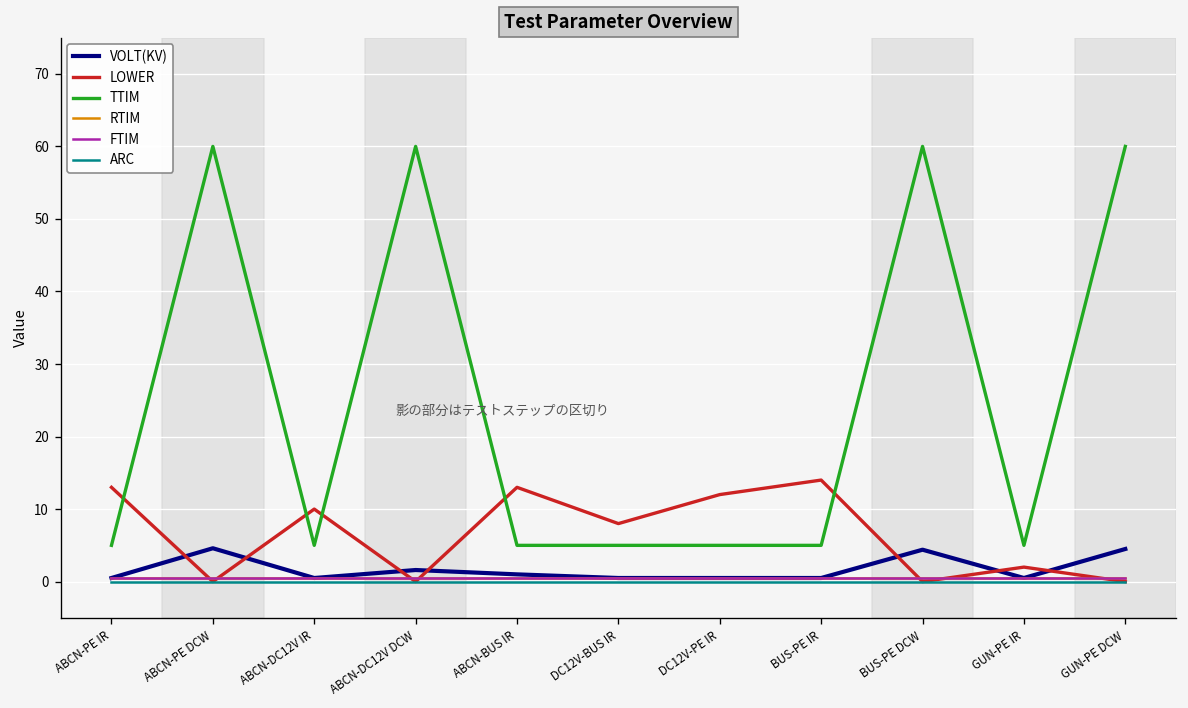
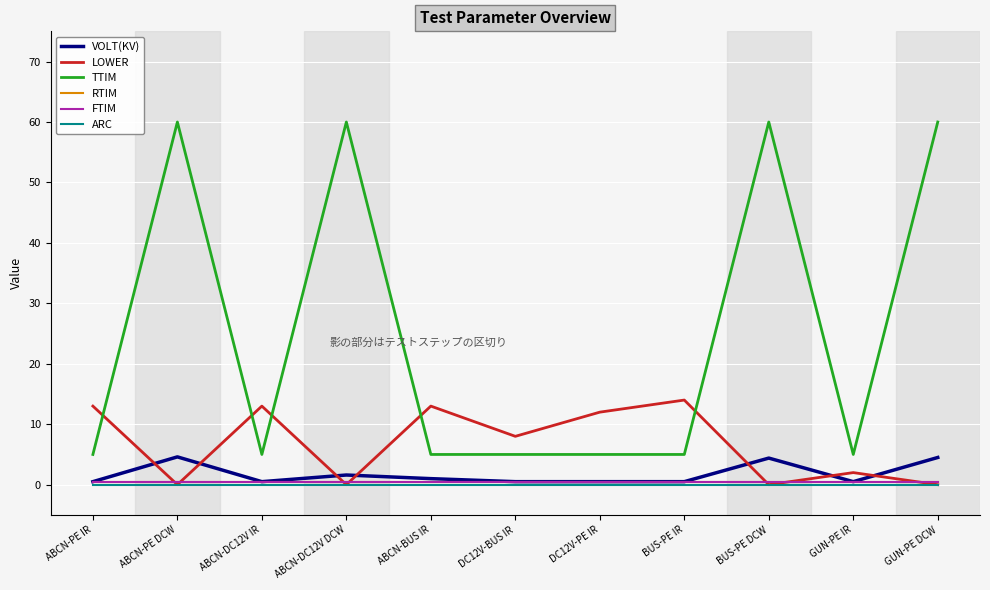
  {
    "VOLT(KV)": {
      "ABCN-PE DCW": 5,
      "ABCN-DC12V DCW": 2,
      "ABCN-BUS IR": 1,
      "BUS-PE DCW": 4,
      "GUN-PE DCW": 5
    },
    "LOWER": {
      "ABCN-PE IR": 13,
-     "ABCN-DC12V IR": 10,
+     "ABCN-DC12V IR": 13,
      "ABCN-BUS IR": 13,
      "DC12V-BUS IR": 8,
      "DC12V-PE IR": 12,
      "BUS-PE IR": 14,
      "GUN-PE IR": 2
    },
    "TTIM": {
      "ABCN-PE IR": 5,
      "ABCN-PE DCW": 60,
      "ABCN-DC12V IR": 5,
      "ABCN-DC12V DCW": 60,
      "ABCN-BUS IR": 5,
      "DC12V-BUS IR": 5,
      "DC12V-PE IR": 5,
      "BUS-PE IR": 5,
      "BUS-PE DCW": 60,
      "GUN-PE IR": 5,
      "GUN-PE DCW": 60
    },
    "FTIM": {
      "ABCN-PE DCW": 1,
      "ABCN-DC12V DCW": 1,
      "ABCN-BUS IR": 1,
      "BUS-PE DCW": 1,
      "GUN-PE DCW": 1
    },
    "ARC": {
      "ABCN-PE IR": 0,
      "ABCN-DC12V IR": 0,
      "ABCN-BUS IR": 0,
      "DC12V-BUS IR": 0,
      "DC12V-PE IR": 0,
      "BUS-PE IR": 0,
      "GUN-PE IR": 0
    }
  }
